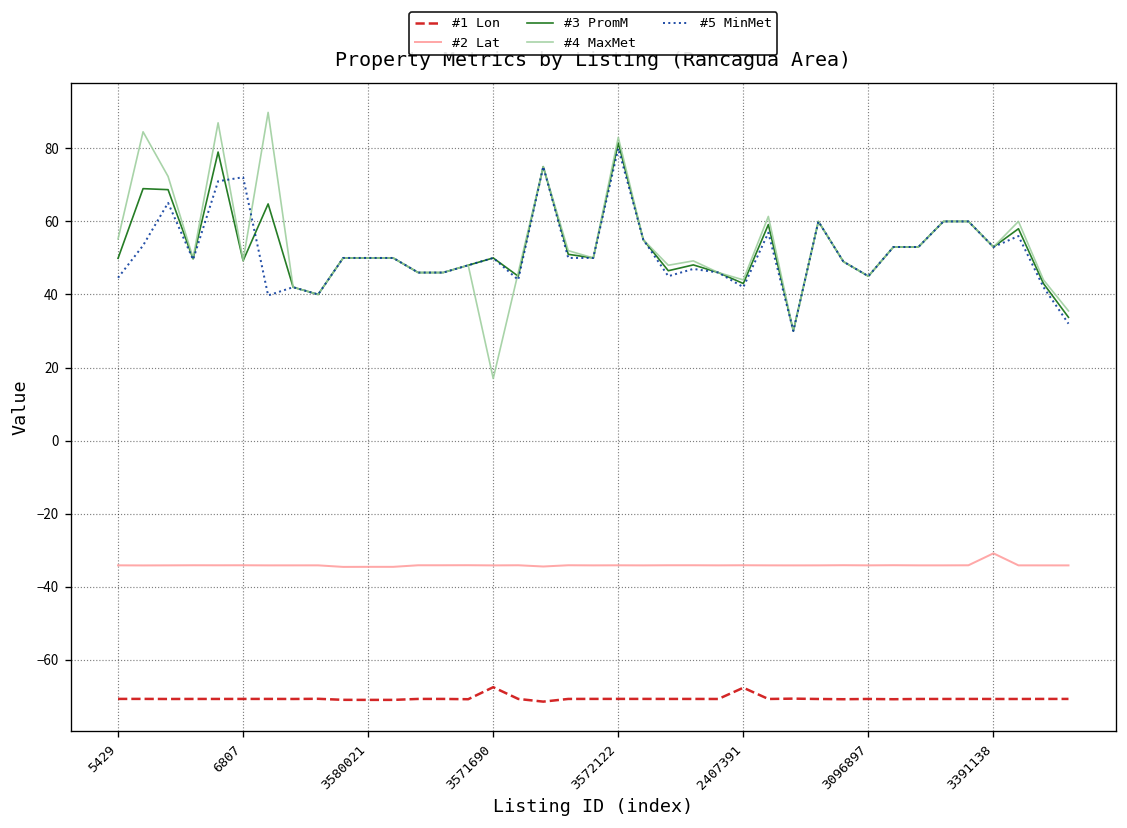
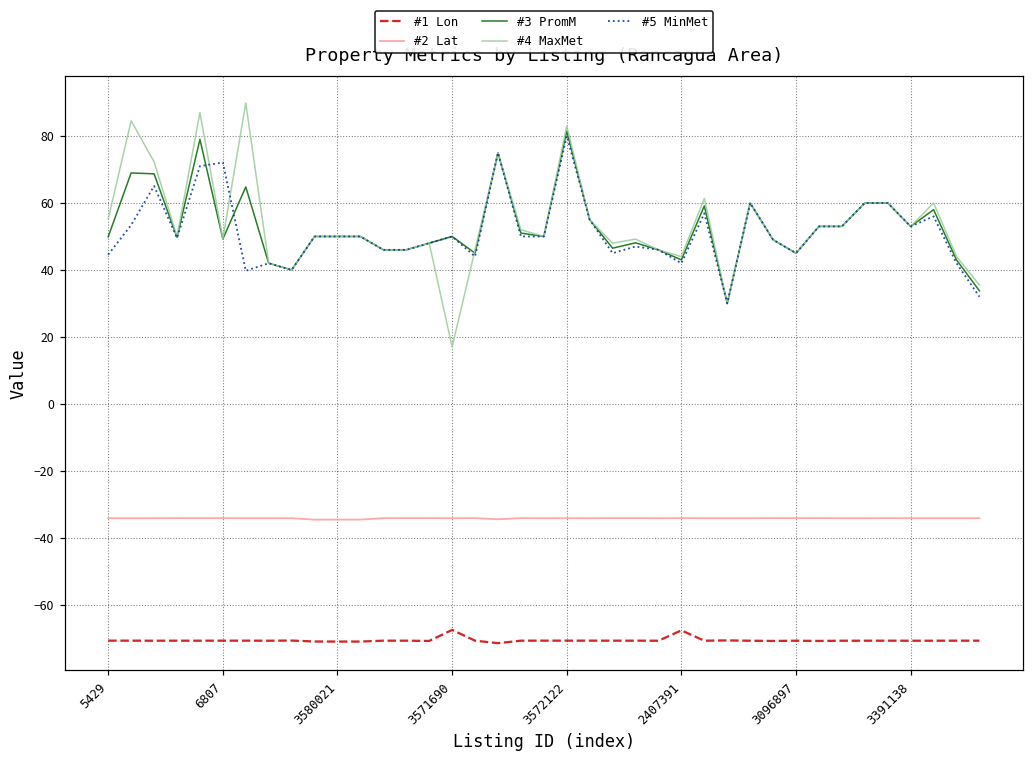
  {
    "#1 Lon": {
      "5429": -71,
      "6807": -71,
      "3580021": -71,
      "3571690": -68,
      "3572122": -71,
      "2407391": -68,
      "3096897": -71,
      "3391138": -71
    },
    "#2 Lat": {
      "5429": -34,
      "6807": -34,
      "3580021": -35,
      "3571690": -34,
      "3572122": -34,
      "2407391": -34,
      "3096897": -34,
-     "3391138": -31
+     "3391138": -34
    },
    "#3 PromM": {
      "5429": 50,
      "3572122": 82,
      "2407391": 43
    },
    "#4 MaxMet": {
      "5429": 55,
      "3571690": 17,
      "3572122": 83,
      "2407391": 44
    },
    "#5 MinMet": {
      "5429": 45,
      "6807": 72,
      "3572122": 80,
      "2407391": 42
    }
  }
